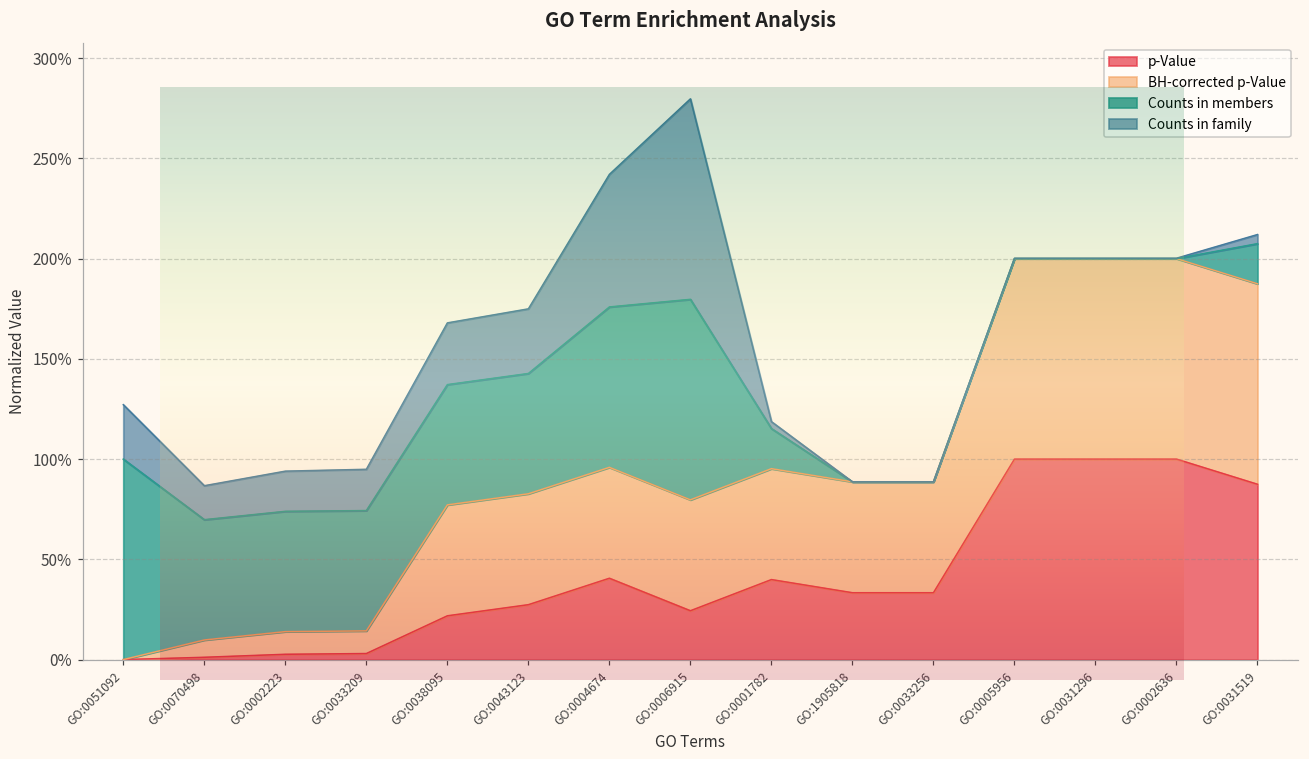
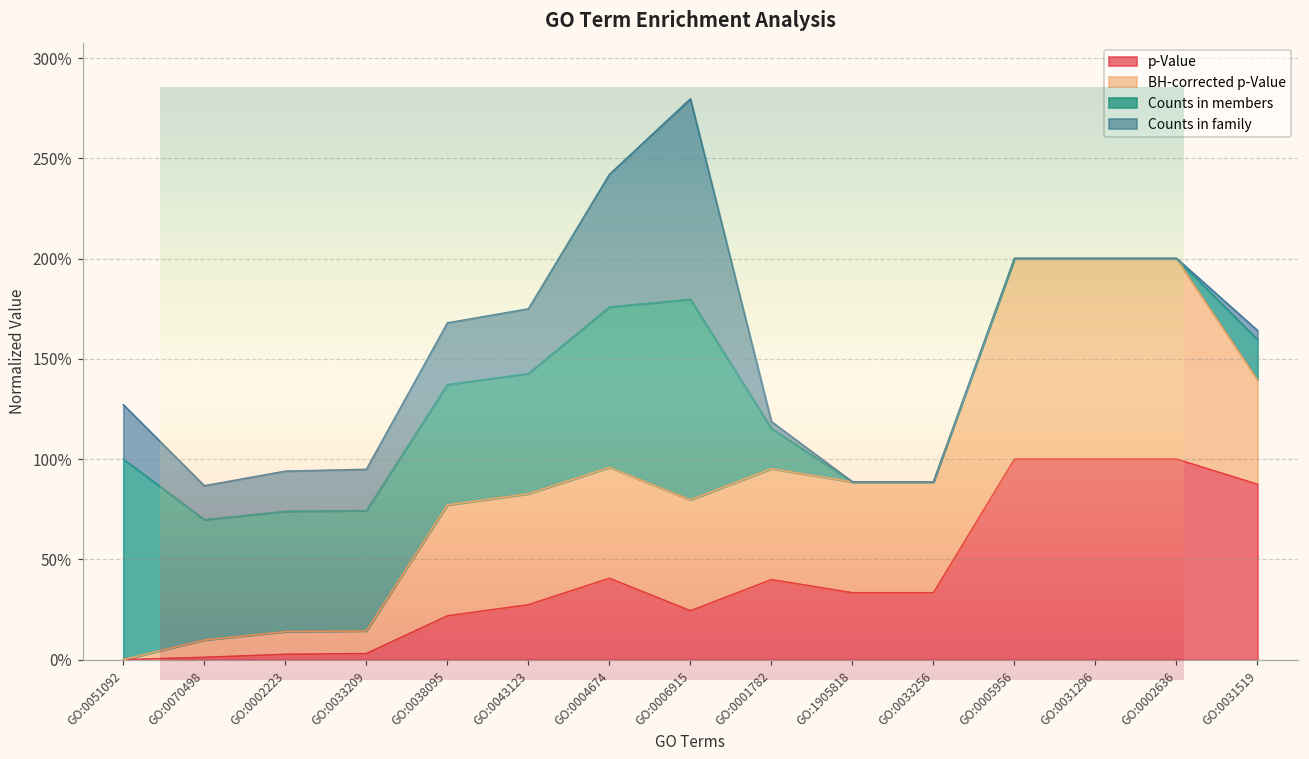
  {
    "GO Term Enrichment Analysis": {
      "p-Value": {
        "GO:0070498": "1%",
        "GO:0002223": "3%",
        "GO:0033209": "3%",
        "GO:0038095": "22%",
        "GO:0043123": "27%",
        "GO:0004674": "41%",
        "GO:0006915": "24%",
        "GO:0001782": "40%",
        "GO:1905818": "33%",
        "GO:0033256": "33%",
        "GO:0005956": "100%",
        "GO:0031296": "100%",
        "GO:0002636": "100%",
        "GO:0031519": "87%"
      },
      "BH-corrected p-Value": {
        "GO:0070498": "9%",
        "GO:0002223": "11%",
        "GO:0033209": "11%",
        "GO:0038095": "55%",
        "GO:0043123": "55%",
        "GO:0004674": "55%",
        "GO:0006915": "55%",
        "GO:0001782": "55%",
-       "GO:0031519": "100%"
+       "GO:0031519": "52%"
      }
    }
  }
